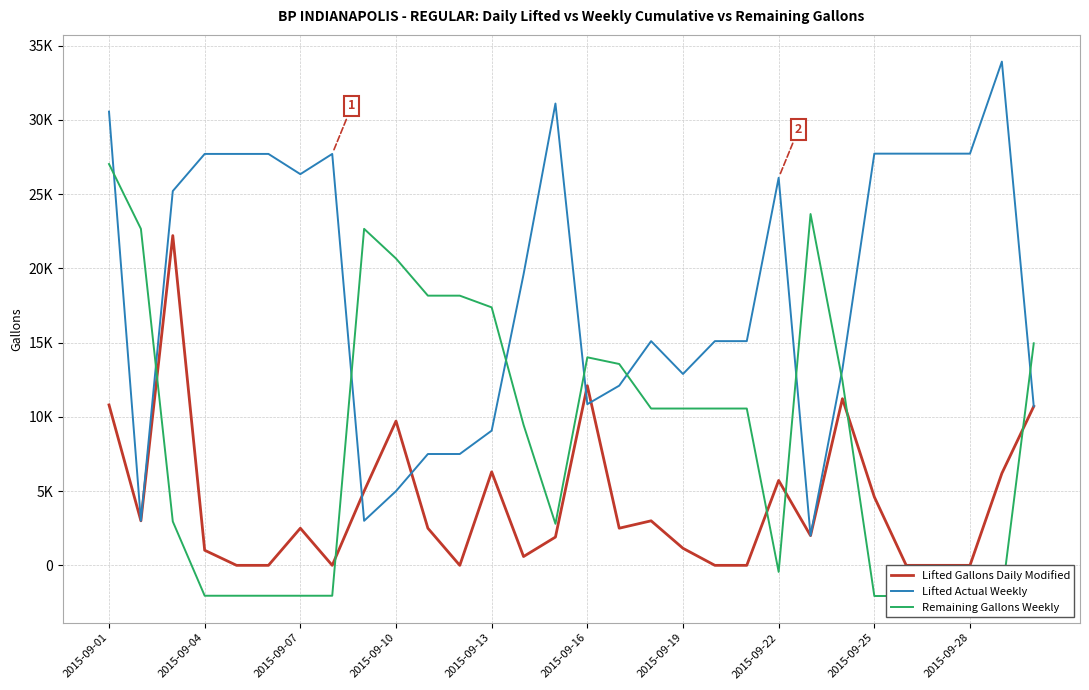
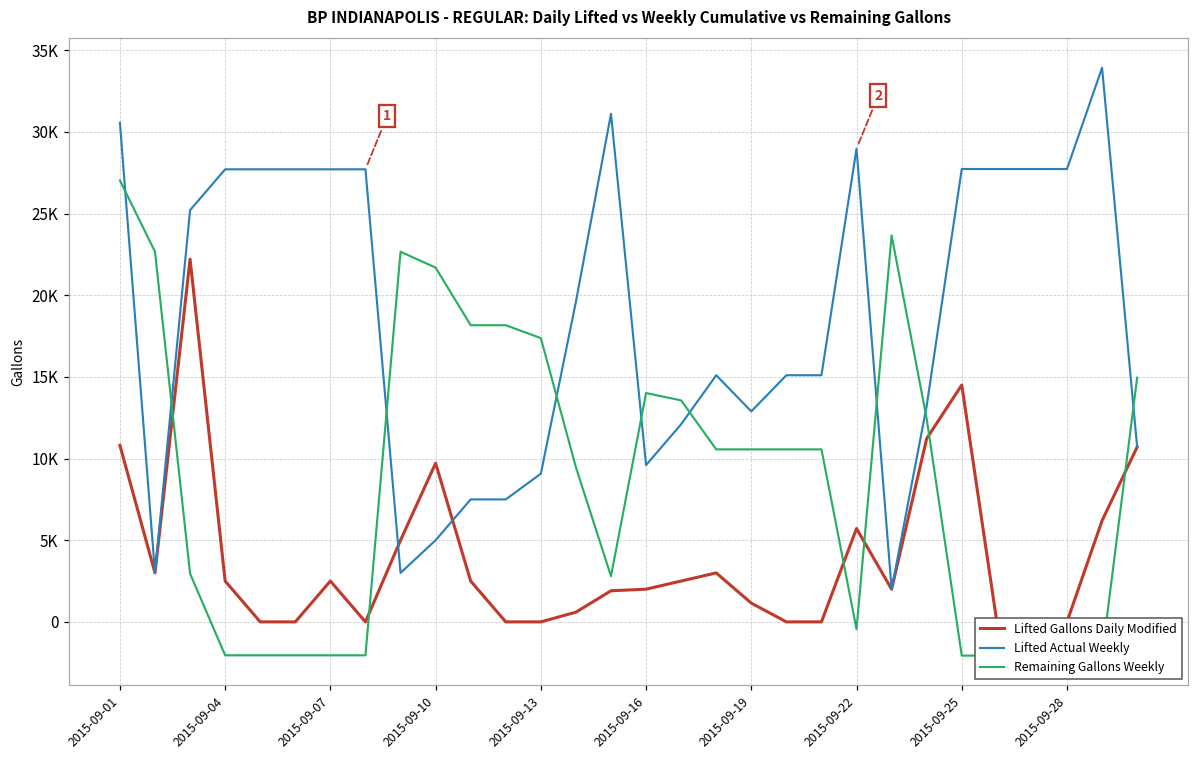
  {
    "Lifted Gallons Daily Modified": {
      "2015-09-01": 10800,
-     "2015-09-04": 1000,
+     "2015-09-04": 2500,
      "2015-09-07": 2500,
      "2015-09-10": 9700,
-     "2015-09-13": 6300,
-     "2015-09-16": 12100,
+     "2015-09-13": 0,
+     "2015-09-16": 2000,
      "2015-09-19": 1100,
      "2015-09-22": 5700,
-     "2015-09-25": 4600,
+     "2015-09-25": 14500,
      "2015-09-28": 0
    },
    "Lifted Actual Weekly": {
      "2015-09-01": 30600,
      "2015-09-04": 27700,
-     "2015-09-07": 26400,
+     "2015-09-07": 27700,
      "2015-09-10": 5000,
      "2015-09-13": 9100,
-     "2015-09-16": 10900,
+     "2015-09-16": 9600,
      "2015-09-19": 12900,
-     "2015-09-22": 26100,
+     "2015-09-22": 29000,
      "2015-09-25": 27700,
      "2015-09-28": 27700
    },
    "Remaining Gallons Weekly": {
      "2015-09-01": 27000,
      "2015-09-04": -2000,
      "2015-09-07": -2000,
-     "2015-09-10": 20700,
+     "2015-09-10": 21700,
      "2015-09-13": 17400,
      "2015-09-16": 14000,
      "2015-09-19": 10600,
      "2015-09-22": -400,
      "2015-09-25": -2100
    }
  }
